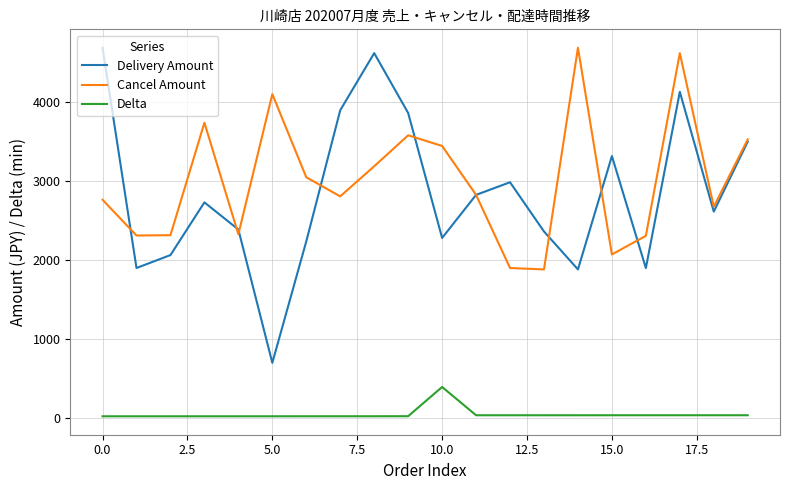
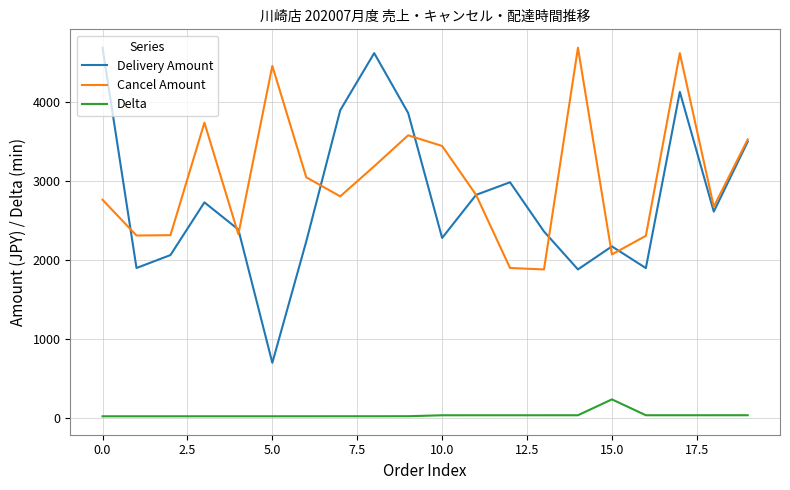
  {
    "Delivery Amount": {
      "5.0": 700,
      "10.0": 2300,
-     "15.0": 3300
+     "15.0": 2200
    },
    "Cancel Amount": {
      "0.0": 2800,
-     "5.0": 4100,
+     "5.0": 4500,
      "10.0": 3400,
      "15.0": 2100
    },
    "Delta": {
      "0.0": 0,
      "5.0": 0,
-     "10.0": 400,
-     "15.0": 0
+     "10.0": 0,
+     "15.0": 200
    }
  }
